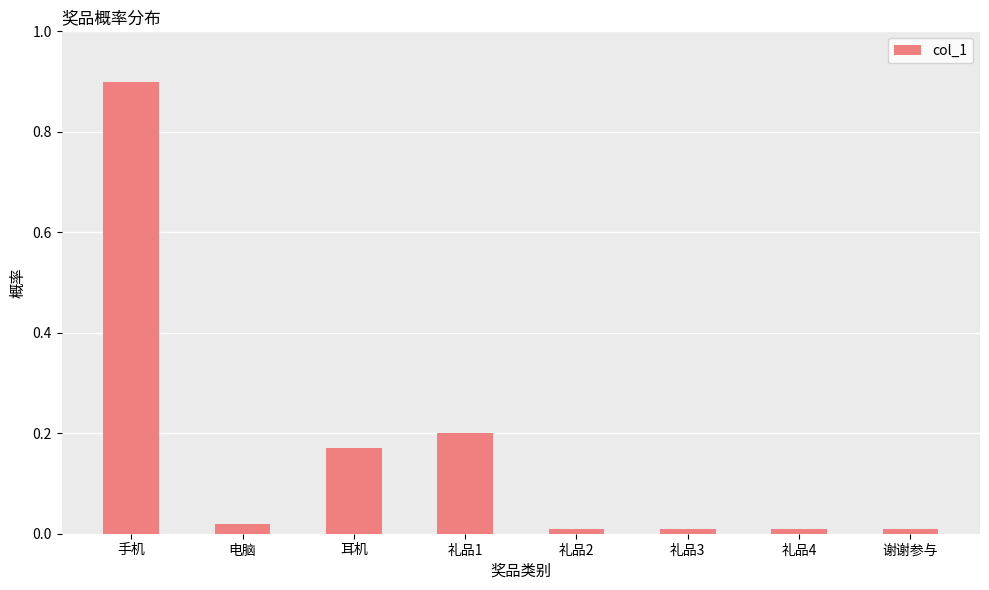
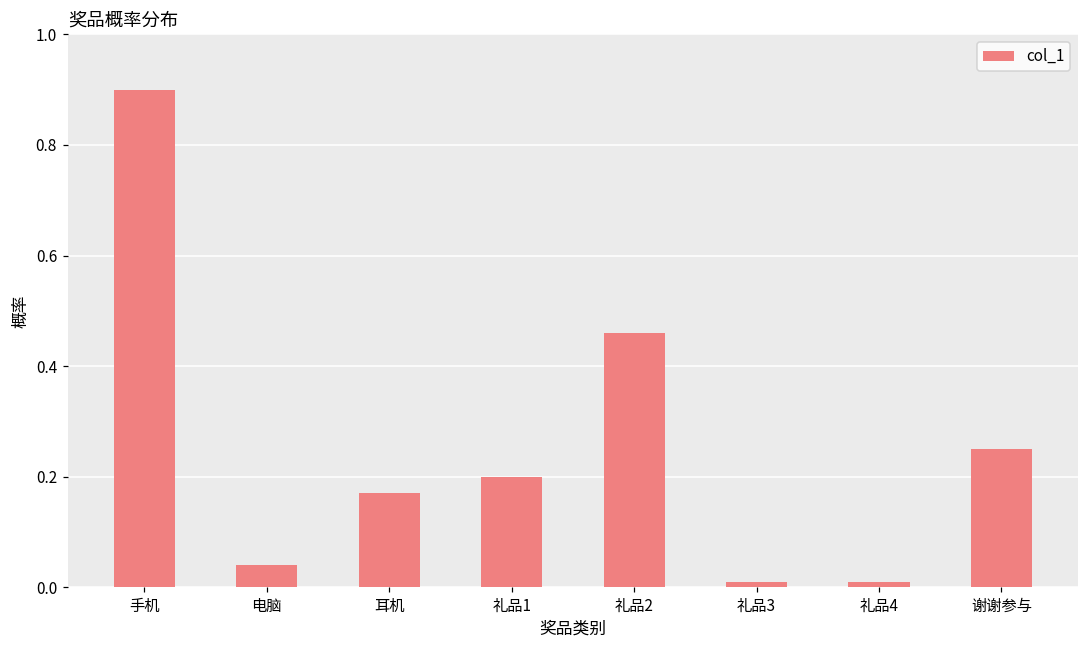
  {
    "手机": 0.90,
-   "电脑": 0.02,
+   "电脑": 0.04,
    "耳机": 0.17,
    "礼品1": 0.20,
-   "礼品2": 0.01,
+   "礼品2": 0.46,
    "礼品3": 0.01,
    "礼品4": 0.01,
-   "谢谢参与": 0.01
+   "谢谢参与": 0.25
  }
